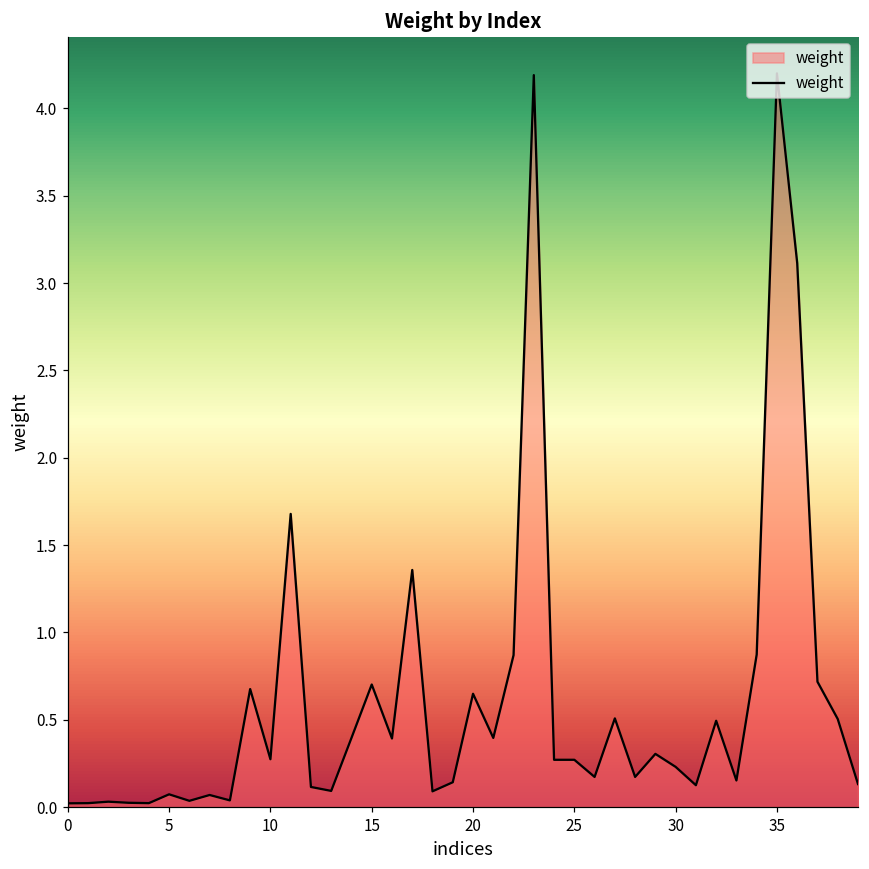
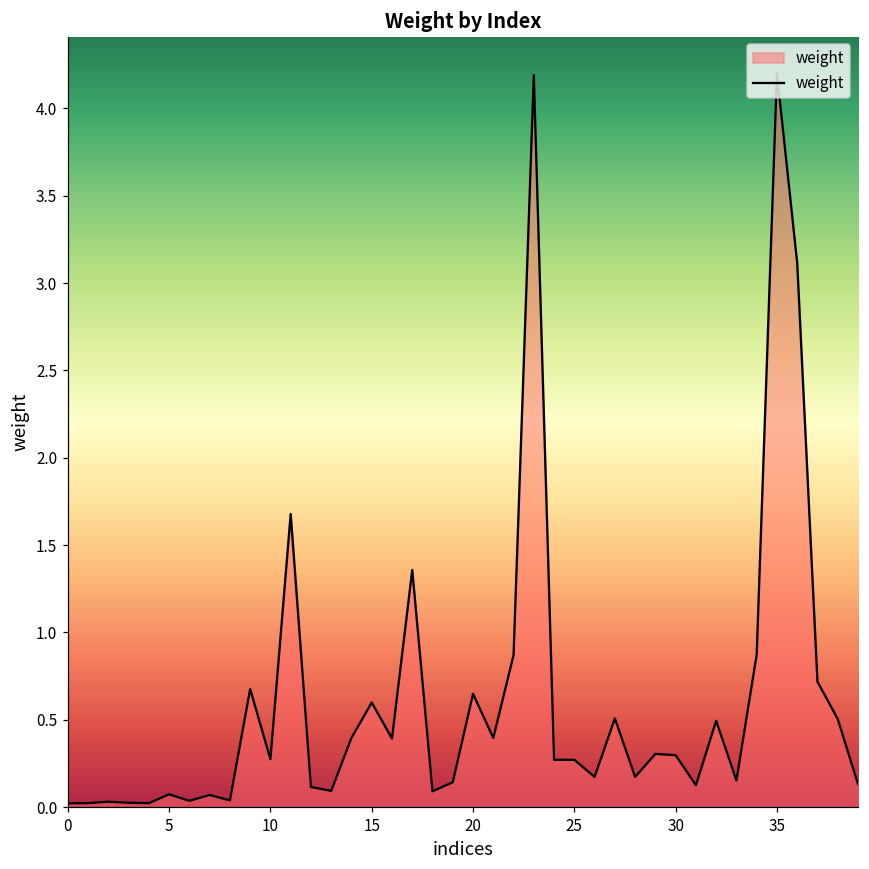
  {
    "0": 0.02,
    "5": 0.07,
    "10": 0.27,
-   "15": 0.70,
+   "15": 0.60,
    "20": 0.65,
    "25": 0.27,
-   "30": 0.23
+   "30": 0.30
  }
